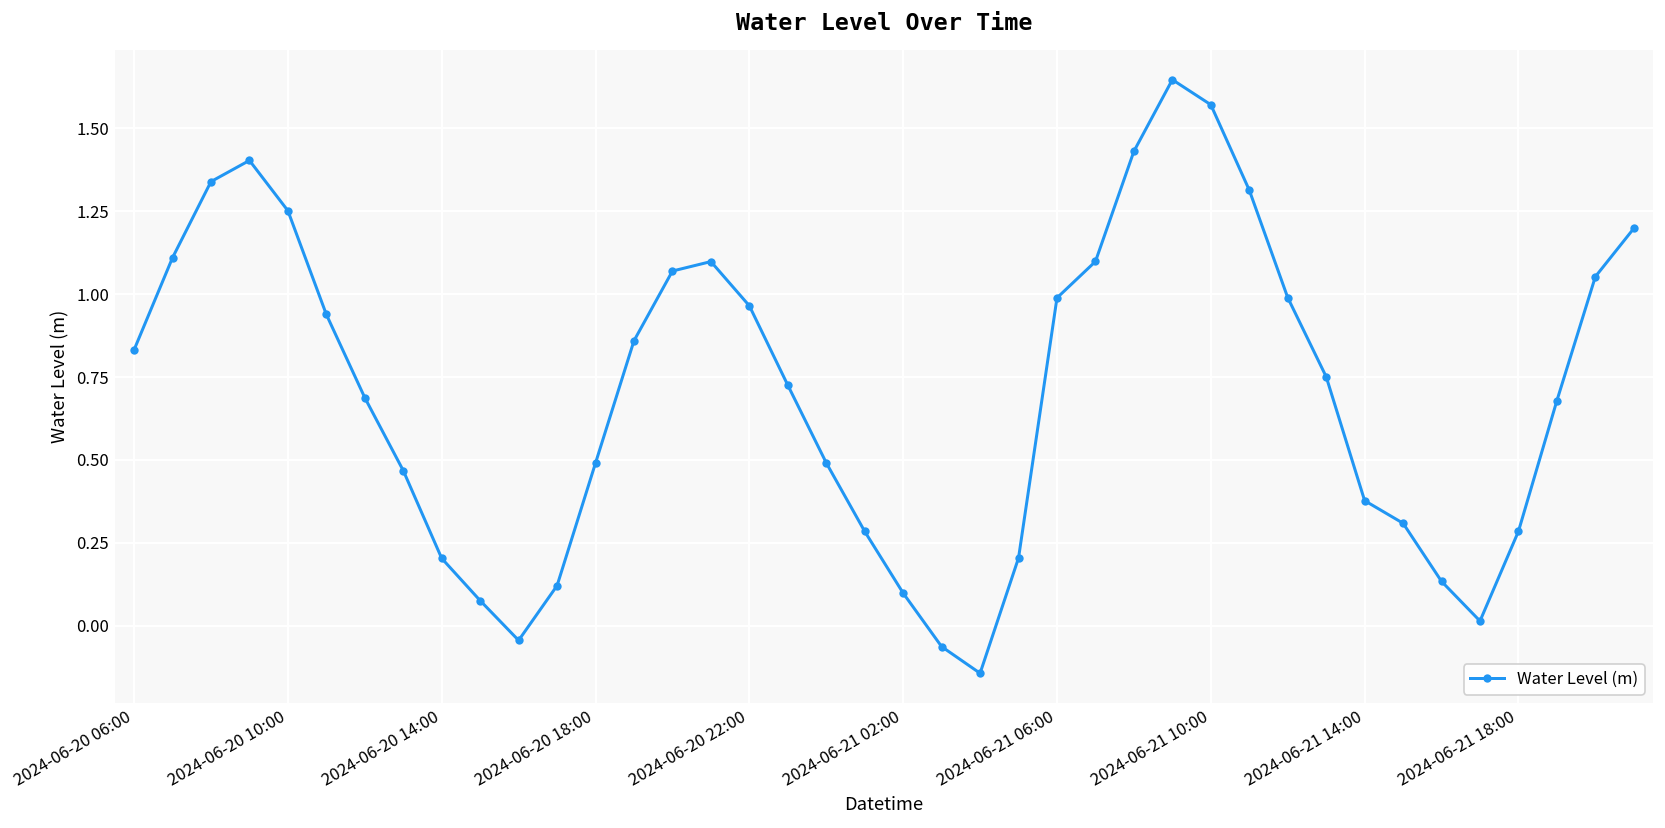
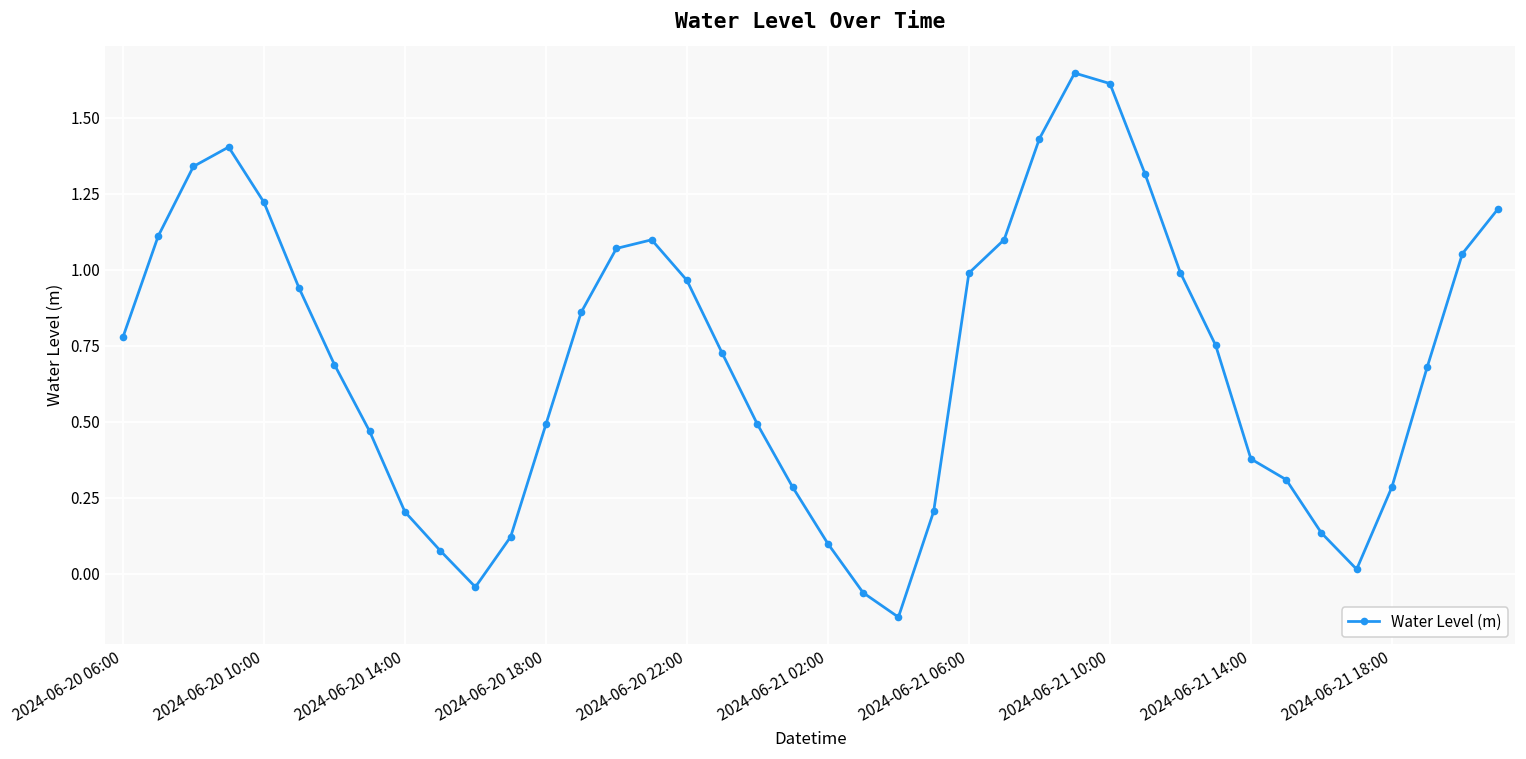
  {
-   "2024-06-20 06:00": 0.83,
-   "2024-06-20 10:00": 1.25,
+   "2024-06-20 06:00": 0.78,
+   "2024-06-20 10:00": 1.22,
    "2024-06-20 14:00": 0.20,
    "2024-06-20 18:00": 0.49,
    "2024-06-20 22:00": 0.97,
    "2024-06-21 02:00": 0.10,
    "2024-06-21 06:00": 0.99,
-   "2024-06-21 10:00": 1.57,
+   "2024-06-21 10:00": 1.61,
    "2024-06-21 14:00": 0.38,
    "2024-06-21 18:00": 0.28
  }
